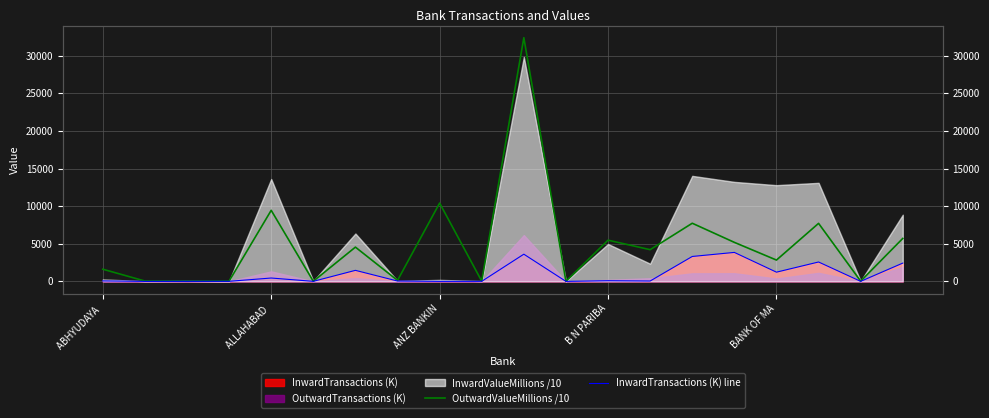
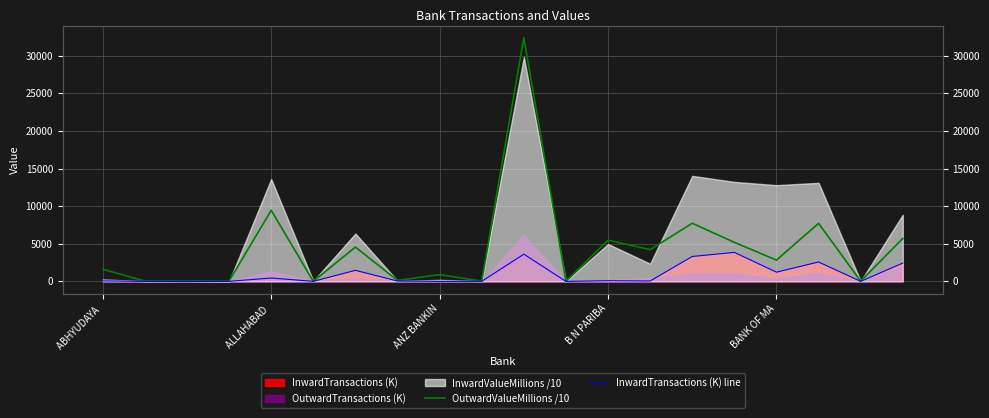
  {
    "OutwardValueMillions /10": {
      "ABHYUDAYA": 2000,
      "ALLAHABAD": 9000,
-     "ANZ BANKIN": 10000,
+     "ANZ BANKIN": 1000,
      "B N PARIBA": 5000,
      "BANK OF MA": 3000
    },
    "InwardTransactions (K)": {
      "ALLAHABAD": 0,
      "BANK OF MA": 1000
    },
    "OutwardTransactions (K)": {
      "ALLAHABAD": 1000,
      "BANK OF MA": 0
    },
    "InwardValueMillions /10": {
      "ALLAHABAD": 14000,
      "B N PARIBA": 5000,
      "BANK OF MA": 13000
    }
  }
